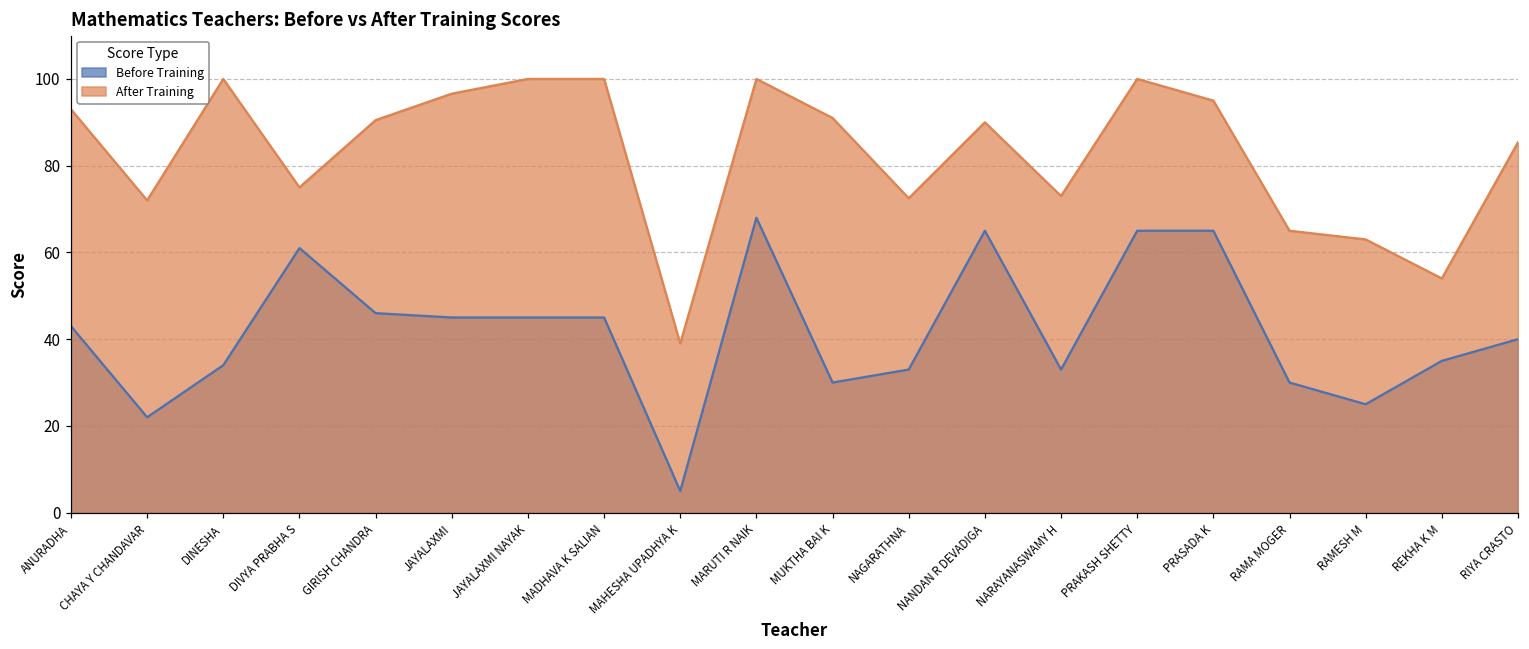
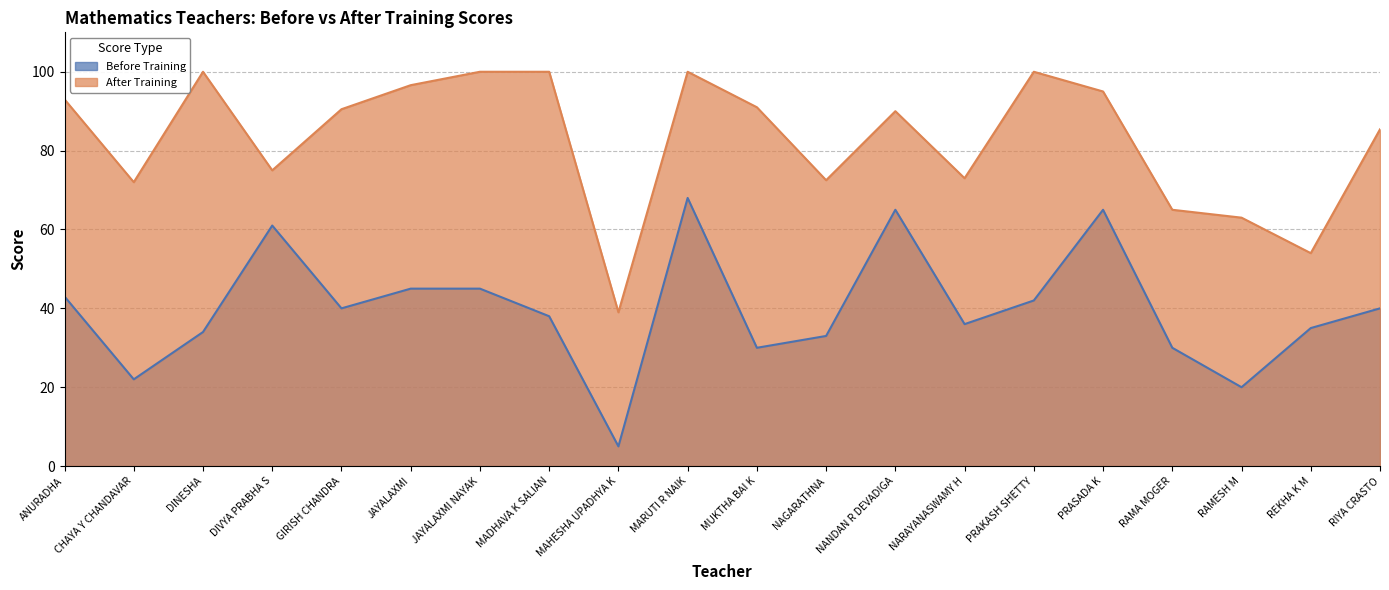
  {
    "Before Training": {
      "ANURADHA": 43,
      "CHAYA Y CHANDAVAR": 22,
      "DINESHA": 34,
      "DIVYA PRABHA S": 61,
-     "GIRISH CHANDRA": 46,
+     "GIRISH CHANDRA": 40,
      "JAYALAXMI": 45,
      "JAYALAXMI NAYAK": 45,
-     "MADHAVA K SALIAN": 45,
+     "MADHAVA K SALIAN": 38,
      "MAHESHA UPADHYA K": 5,
      "MARUTI R NAIK": 68,
      "MUKTHA BAI K": 30,
      "NAGARATHNA": 33,
      "NANDAN R DEVADIGA": 65,
-     "NARAYANASWAMY H": 33,
-     "PRAKASH SHETTY": 65,
+     "NARAYANASWAMY H": 36,
+     "PRAKASH SHETTY": 42,
      "PRASADA K": 65,
      "RAMA MOGER": 30,
-     "RAMESH M": 25,
+     "RAMESH M": 20,
      "REKHA K M": 35,
      "RIYA CRASTO": 40
    },
    "After Training": {
      "ANURADHA": 93,
      "CHAYA Y CHANDAVAR": 72,
      "DINESHA": 100,
      "DIVYA PRABHA S": 75,
      "GIRISH CHANDRA": 91,
      "JAYALAXMI": 97,
      "JAYALAXMI NAYAK": 100,
      "MADHAVA K SALIAN": 100,
      "MAHESHA UPADHYA K": 39,
      "MARUTI R NAIK": 100,
      "MUKTHA BAI K": 91,
      "NAGARATHNA": 73,
      "NANDAN R DEVADIGA": 90,
      "NARAYANASWAMY H": 73,
      "PRAKASH SHETTY": 100,
      "PRASADA K": 95,
      "RAMA MOGER": 65,
      "RAMESH M": 63,
      "REKHA K M": 54,
      "RIYA CRASTO": 85
    }
  }
